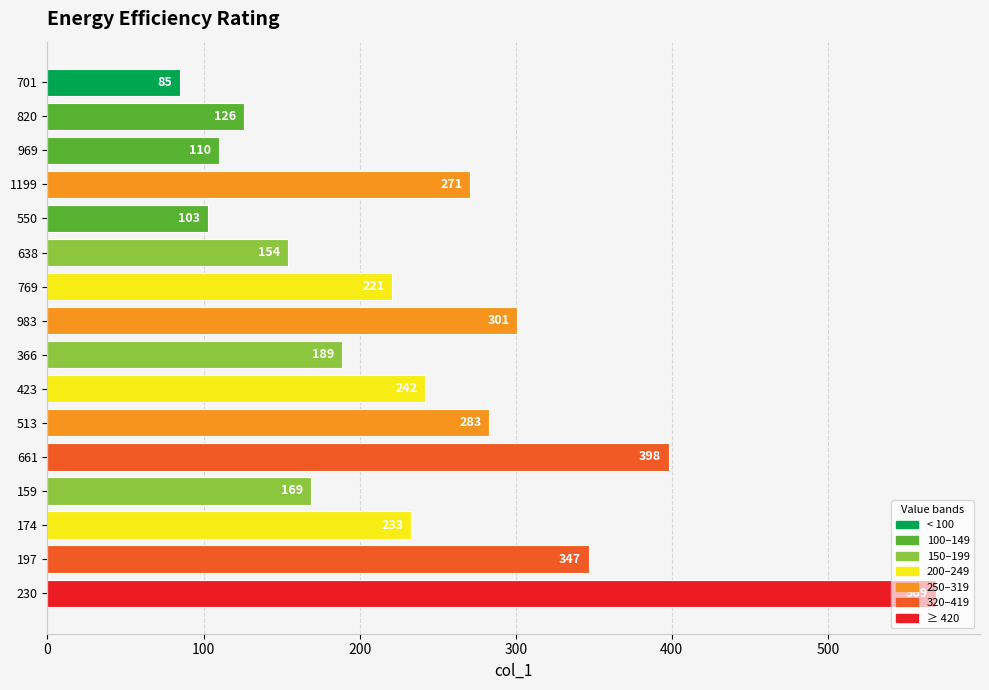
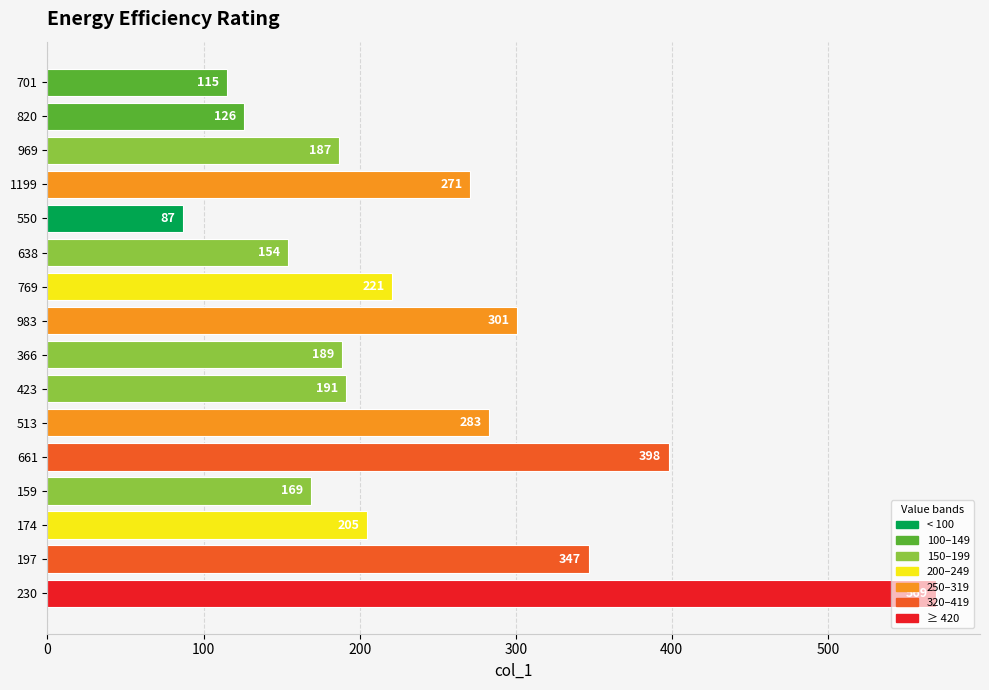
  {
-   "701": 85,
+   "701": 115,
    "820": 126,
-   "969": 110,
+   "969": 187,
    "1199": 271,
-   "550": 103,
+   "550": 87,
    "638": 154,
    "769": 221,
    "983": 301,
    "366": 189,
-   "423": 242,
+   "423": 191,
    "513": 283,
    "661": 398,
    "159": 169,
-   "174": 233,
+   "174": 205,
    "197": 347
  }
